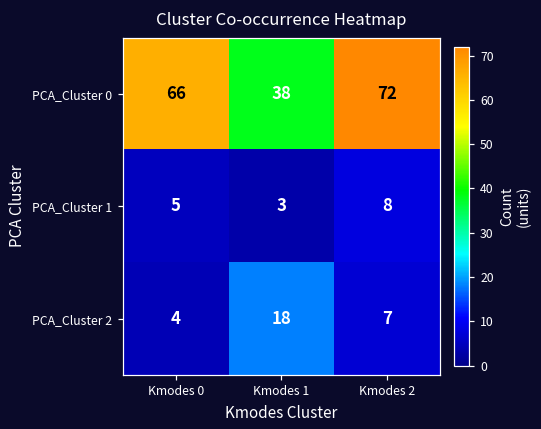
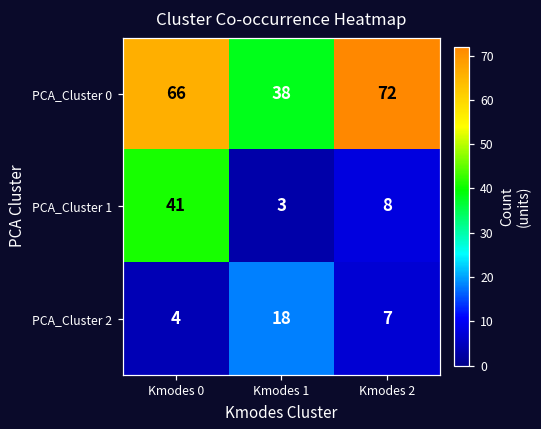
  {
    "PCA_Cluster 0": {
      "Kmodes 0": 66,
      "Kmodes 1": 38,
      "Kmodes 2": 72
    },
    "PCA_Cluster 1": {
-     "Kmodes 0": 5,
+     "Kmodes 0": 41,
      "Kmodes 1": 3,
      "Kmodes 2": 8
    },
    "PCA_Cluster 2": {
      "Kmodes 0": 4,
      "Kmodes 1": 18,
      "Kmodes 2": 7
    }
  }
